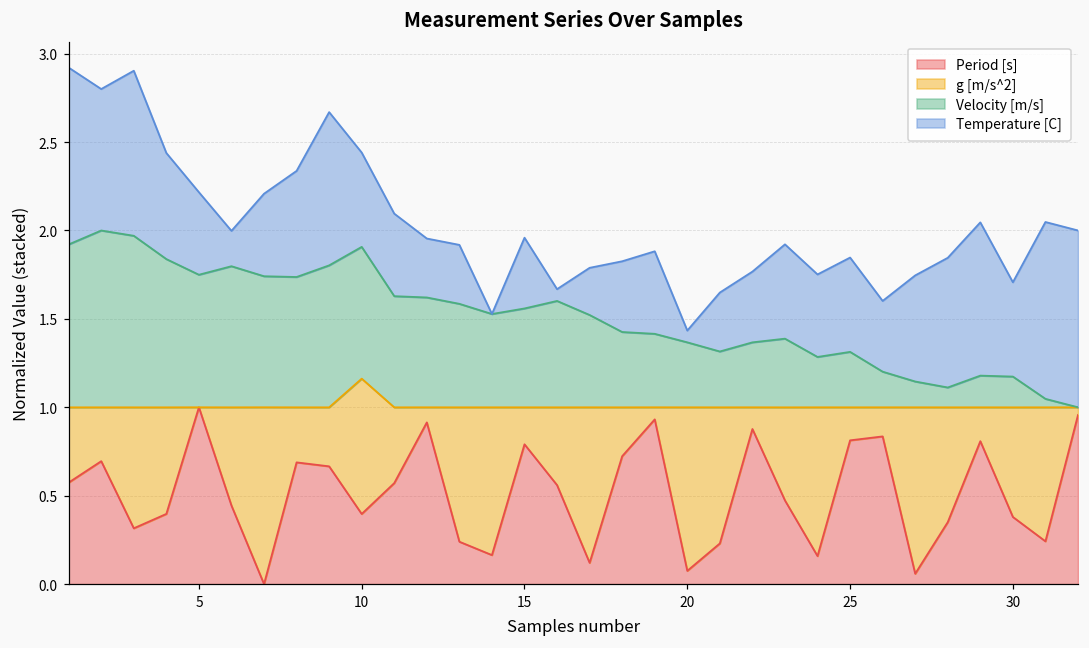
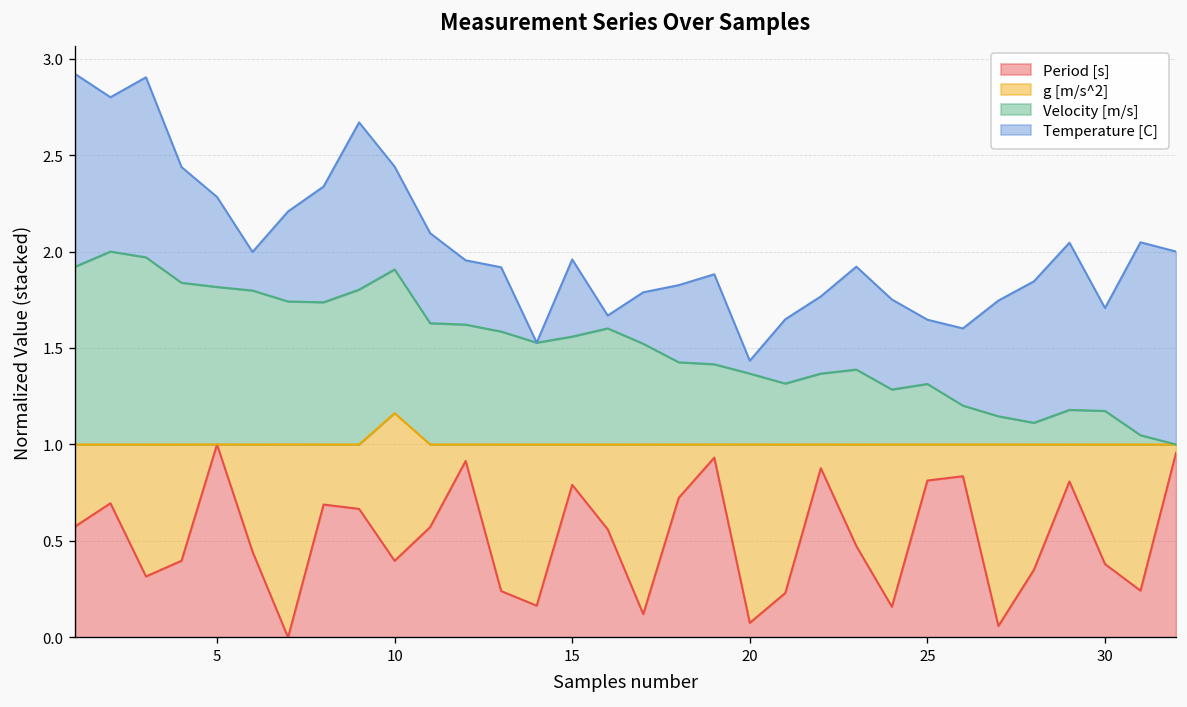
  {
    "Period [s]": {
      "10": 0.40,
      "15": 0.79,
      "20": 0.08,
      "25": 0.81,
      "30": 0.38
    },
    "g [m/s^2]": {
      "10": 0.77,
      "15": 0.21,
      "20": 0.92,
      "25": 0.19,
      "30": 0.62
    },
    "Velocity [m/s]": {
-     "5": 0.75,
+     "5": 0.82,
      "10": 0.75,
      "15": 0.56,
      "20": 0.37,
      "25": 0.31,
      "30": 0.17
    },
    "Temperature [C]": {
      "5": 0.47,
      "10": 0.53,
      "15": 0.40,
      "20": 0.07,
-     "25": 0.53,
+     "25": 0.33,
      "30": 0.53
    }
  }
